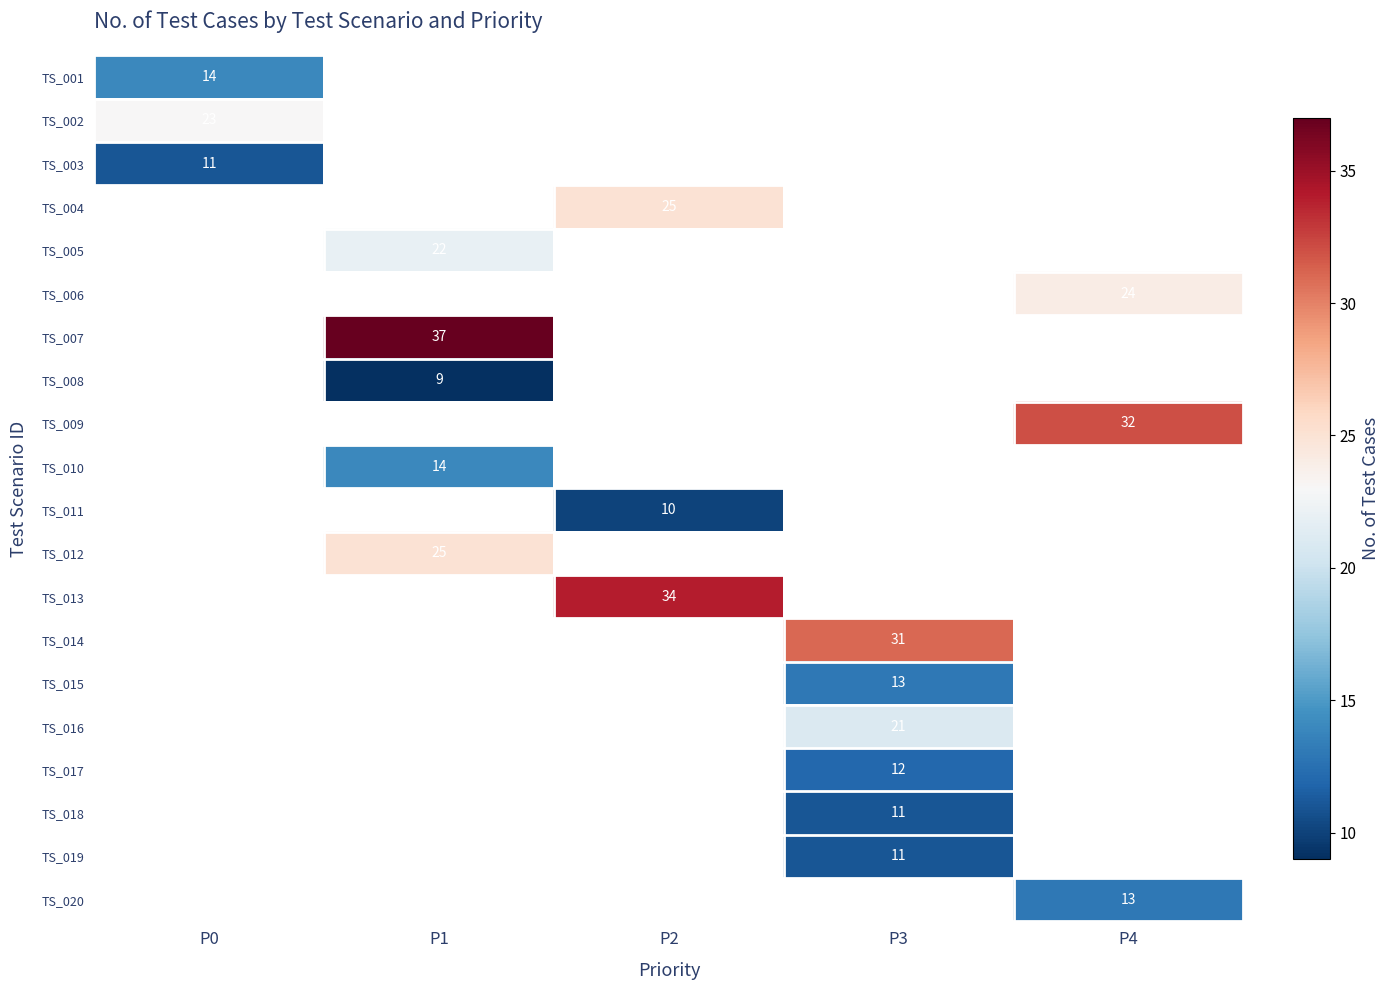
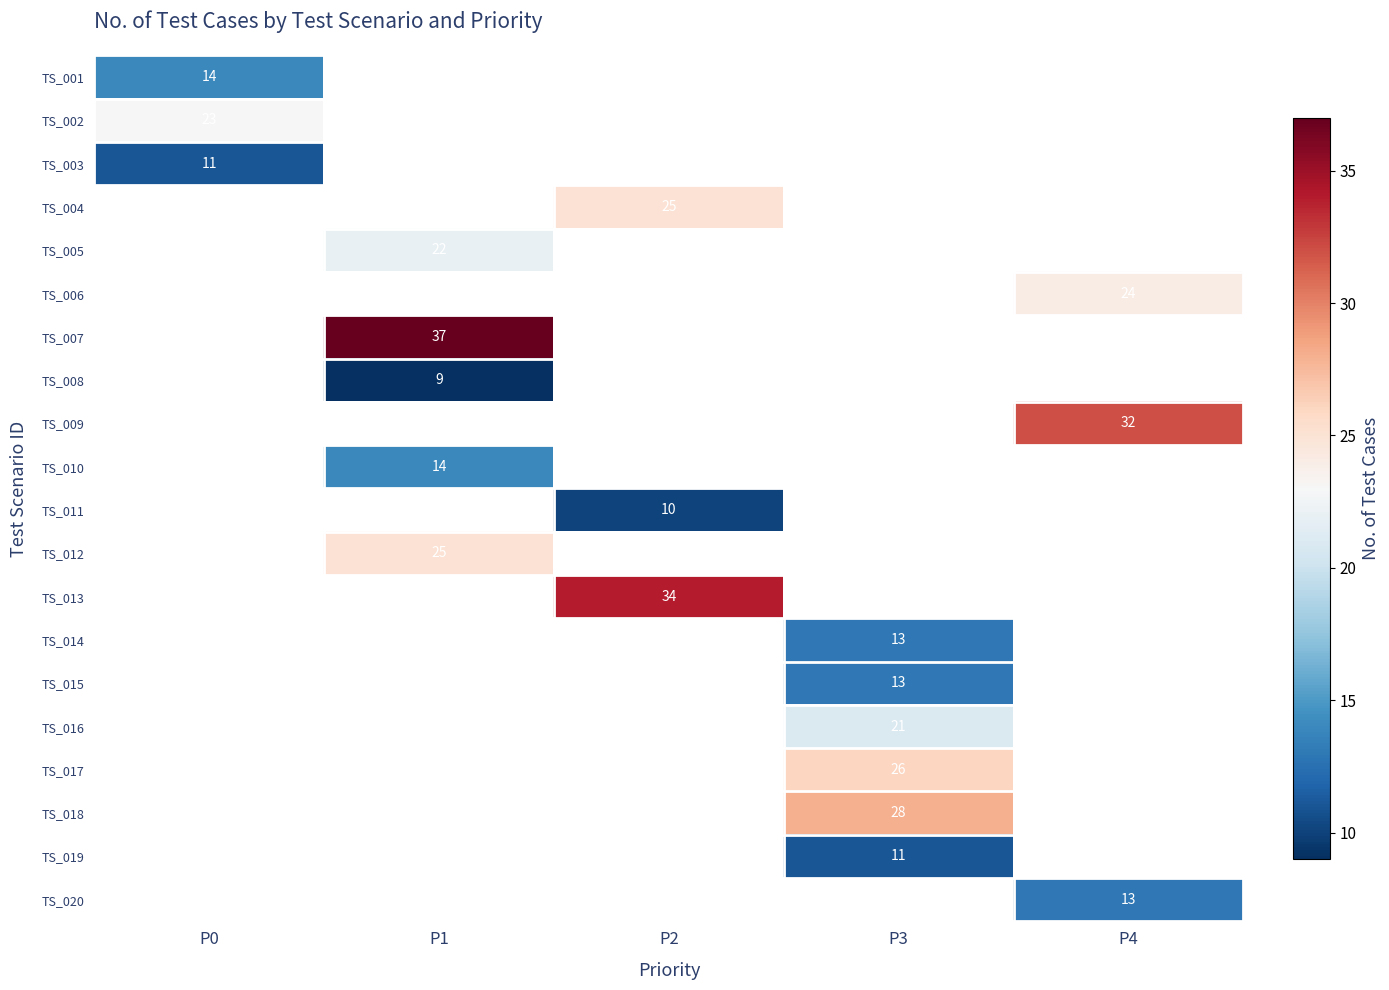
  {
    "TS_001": {
      "P0": 14
    },
    "TS_003": {
      "P0": 11
    },
    "TS_007": {
      "P1": 37
    },
    "TS_008": {
      "P1": 9
    },
    "TS_009": {
      "P4": 32
    },
    "TS_010": {
      "P1": 14
    },
    "TS_011": {
      "P2": 10
    },
    "TS_013": {
      "P2": 34
    },
    "TS_014": {
-     "P3": 31
+     "P3": 13
    },
    "TS_015": {
      "P3": 13
    },
    "TS_017": {
-     "P3": 12
+     "P3": 26
    },
    "TS_018": {
-     "P3": 11
+     "P3": 28
    },
    "TS_019": {
      "P3": 11
    },
    "TS_020": {
      "P4": 13
    }
  }
